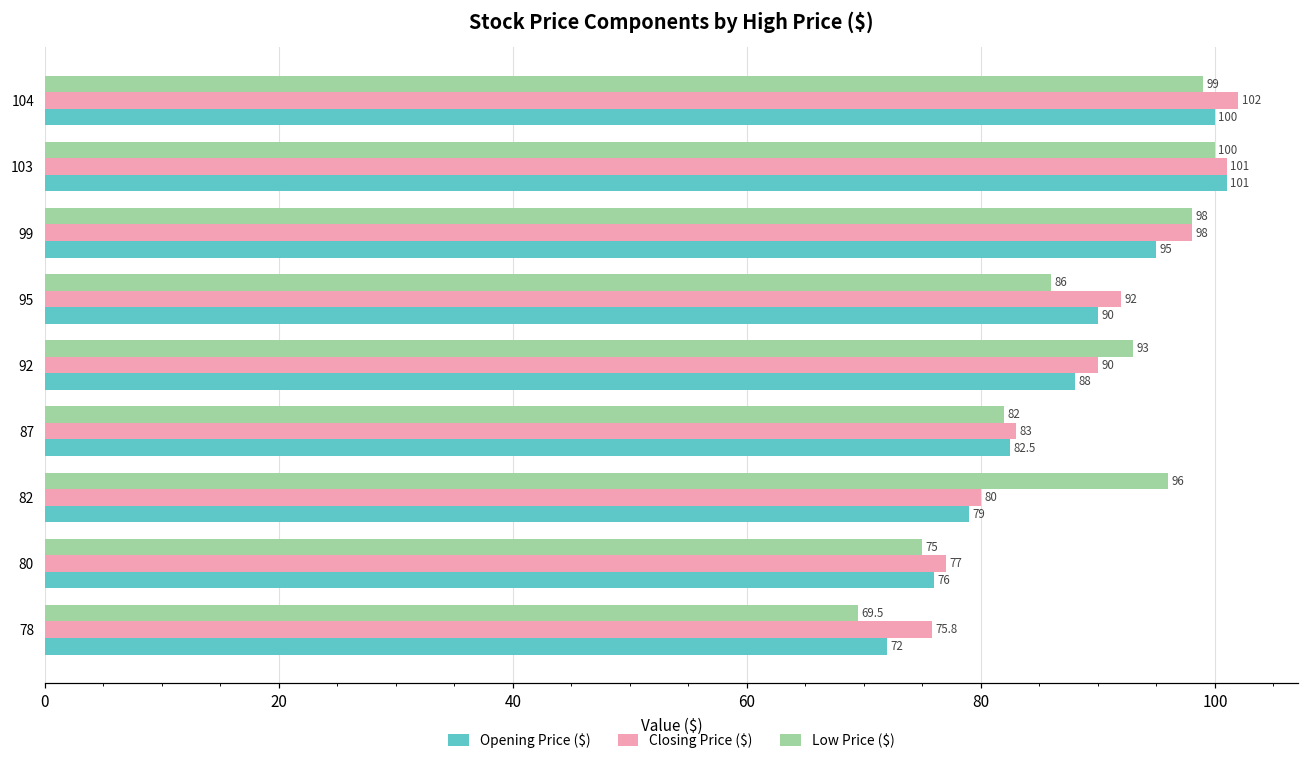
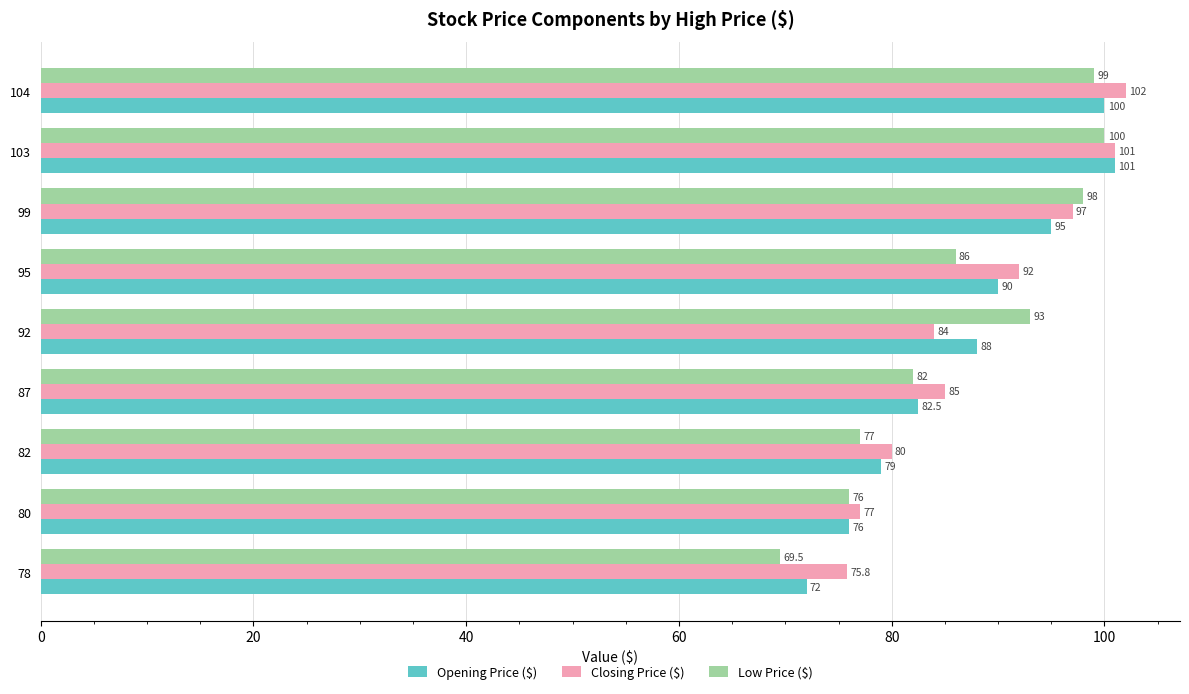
  {
    "Opening Price ($)": {
      "104": 100,
      "103": 101,
      "99": 95,
      "95": 90,
      "92": 88,
      "87": 82.5,
      "82": 79,
      "80": 76,
      "78": 72
    },
    "Closing Price ($)": {
      "104": 102,
      "103": 101,
-     "99": 98,
+     "99": 97,
      "95": 92,
-     "92": 90,
-     "87": 83,
+     "92": 84,
+     "87": 85,
      "82": 80,
      "80": 77,
      "78": 75.8
    },
    "Low Price ($)": {
      "104": 99,
      "103": 100,
      "99": 98,
      "95": 86,
      "92": 93,
      "87": 82,
-     "82": 96,
-     "80": 75,
+     "82": 77,
+     "80": 76,
      "78": 69.5
    }
  }
